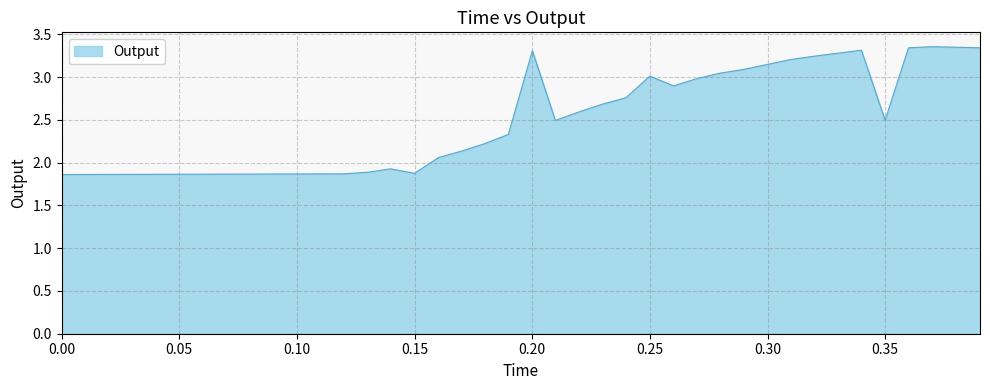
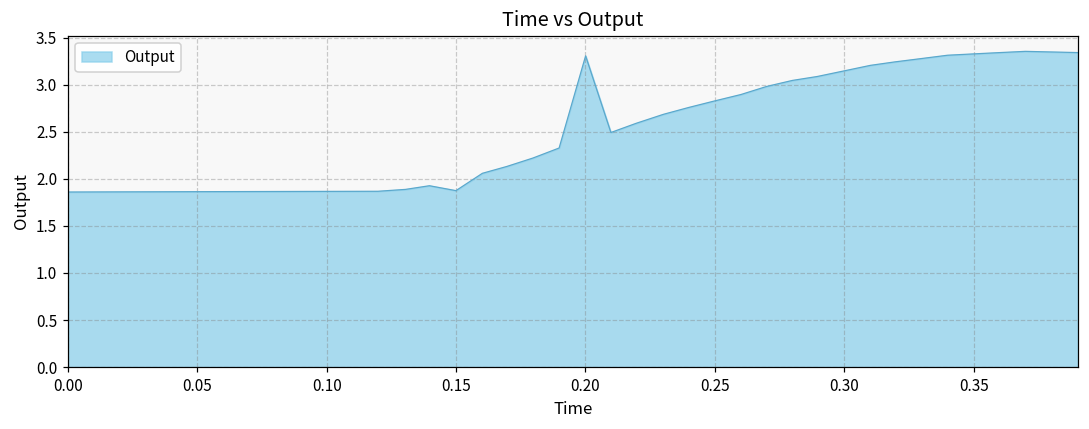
  {
    "0.00": 1.9,
    "0.10": 1.9,
    "0.15": 1.9,
    "0.20": 3.3,
-   "0.25": 3.0,
+   "0.25": 2.8,
    "0.30": 3.1,
-   "0.35": 2.5
+   "0.35": 3.3
  }
